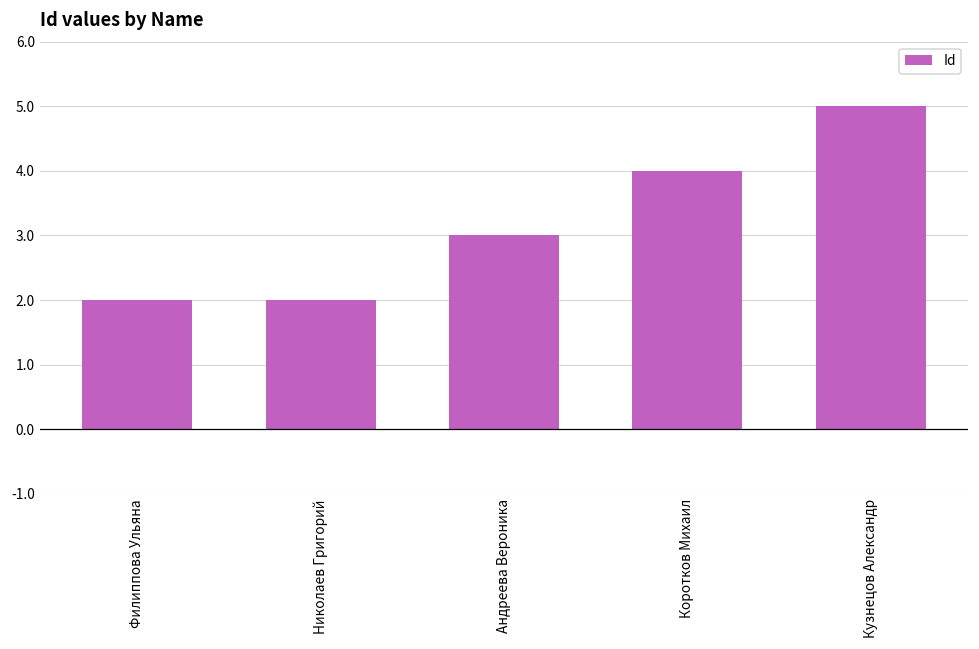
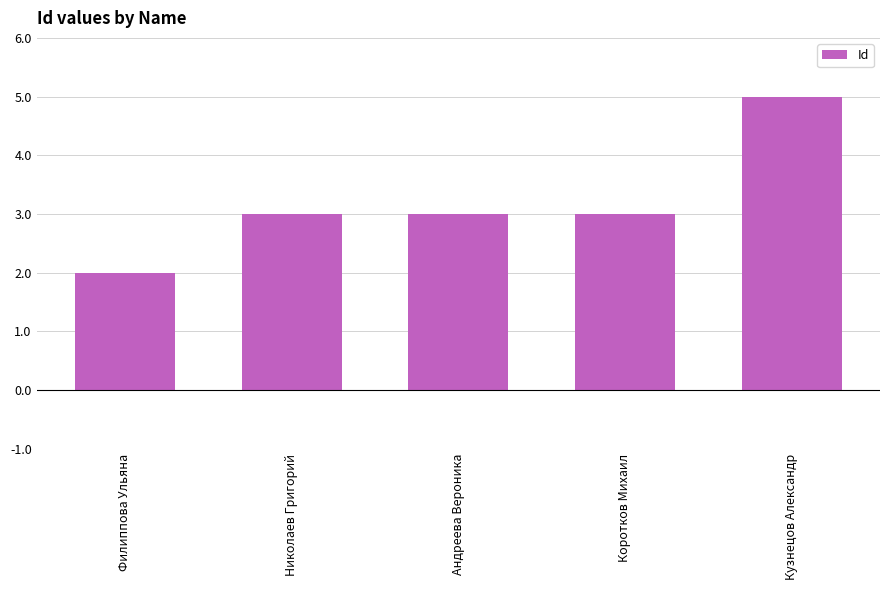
  {
    "Филиппова Ульяна": 2,
-   "Николаев Григорий": 2,
+   "Николаев Григорий": 3,
    "Андреева Вероника": 3,
-   "Коротков Михаил": 4,
+   "Коротков Михаил": 3,
    "Кузнецов Александр": 5
  }
